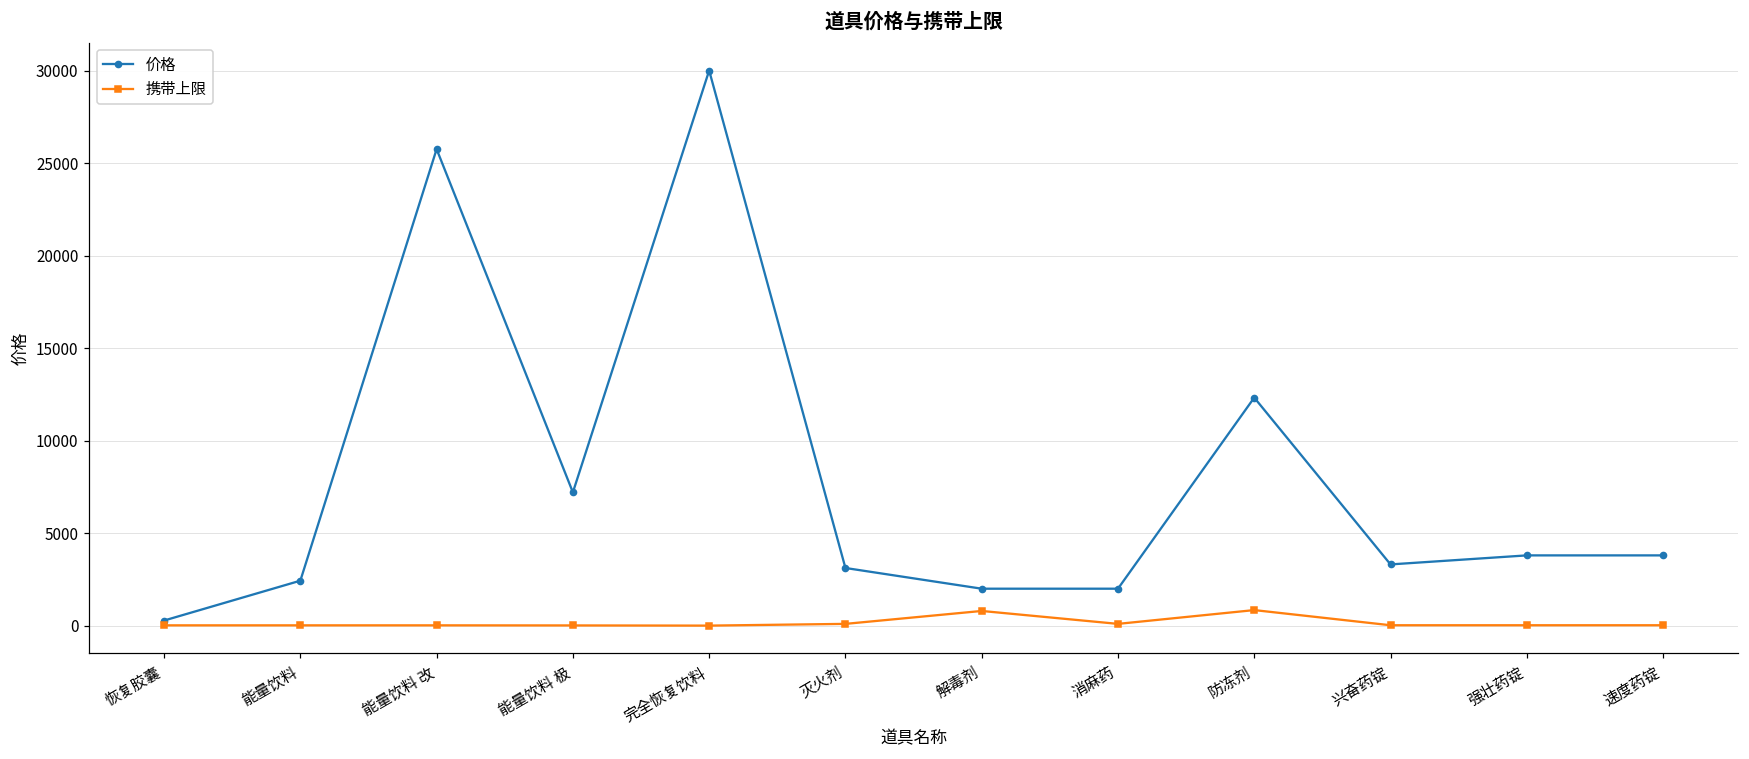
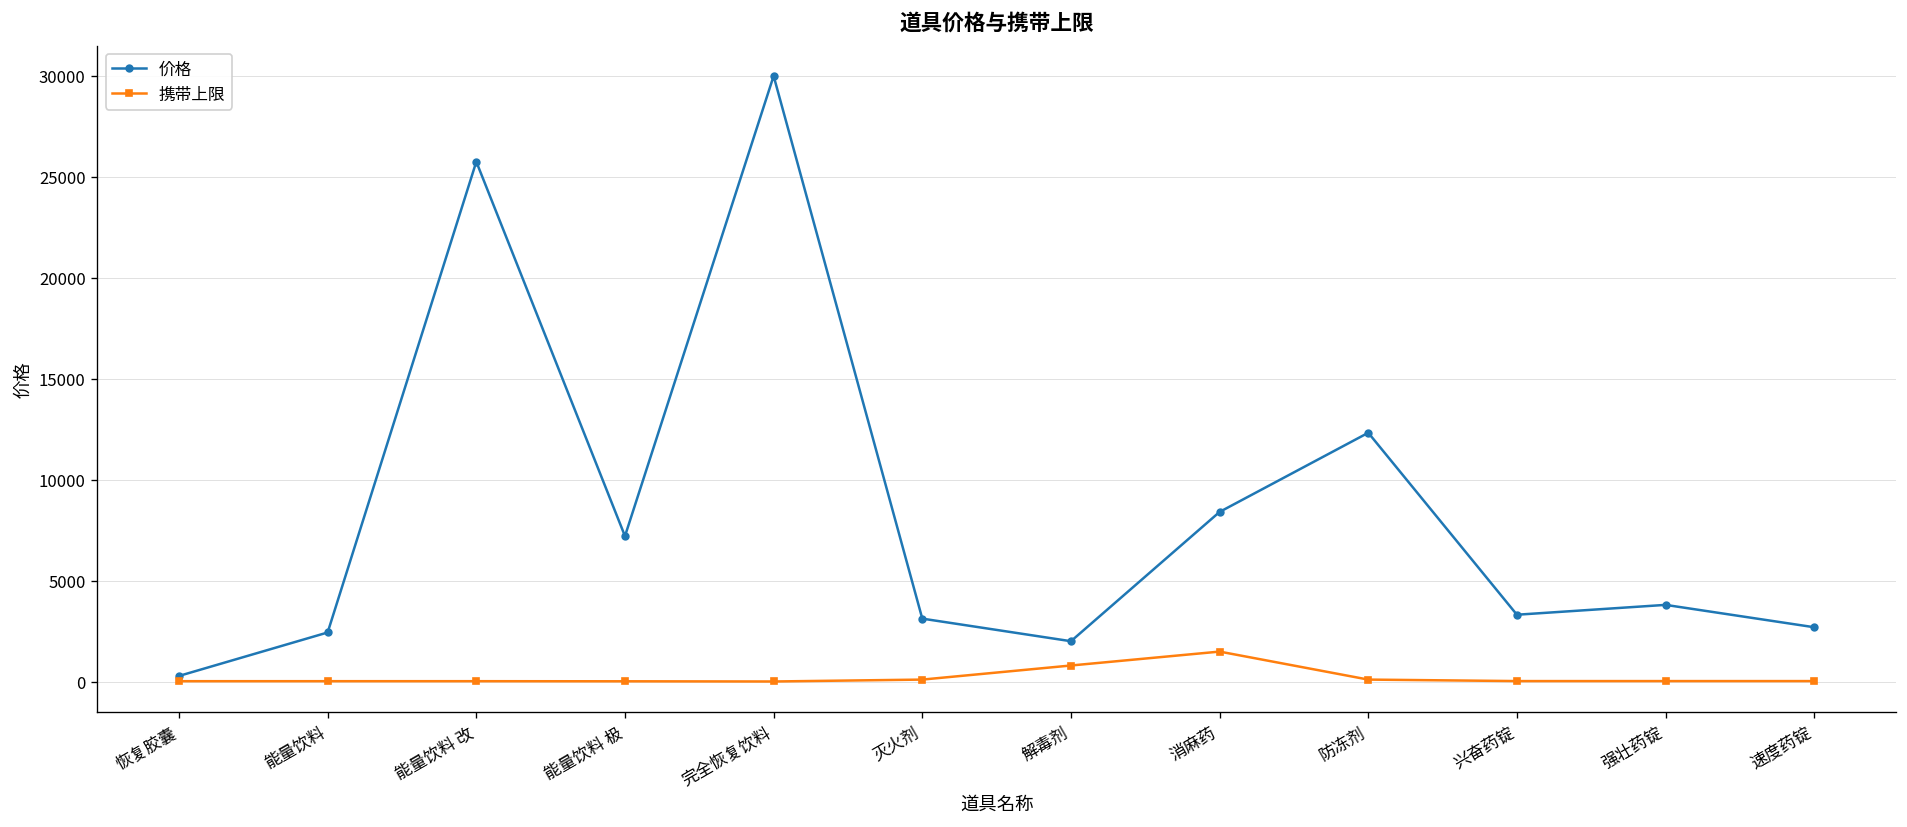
  {
    "价格": {
      "恢复胶囊": 300,
      "能量饮料": 2400,
      "能量饮料 改": 25800,
      "能量饮料 极": 7200,
      "完全恢复饮料": 30000,
      "灭火剂": 3100,
      "解毒剂": 2000,
-     "消麻药": 2000,
+     "消麻药": 8400,
      "防冻剂": 12300,
      "兴奋药锭": 3300,
      "强壮药锭": 3800,
-     "速度药锭": 3800
+     "速度药锭": 2700
    },
    "携带上限": {
      "恢复胶囊": 0,
      "能量饮料": 0,
      "能量饮料 改": 0,
      "能量饮料 极": 0,
      "完全恢复饮料": 0,
      "灭火剂": 100,
      "解毒剂": 800,
-     "消麻药": 100,
-     "防冻剂": 800,
+     "消麻药": 1500,
+     "防冻剂": 100,
      "兴奋药锭": 0,
      "强壮药锭": 0,
      "速度药锭": 0
    }
  }
